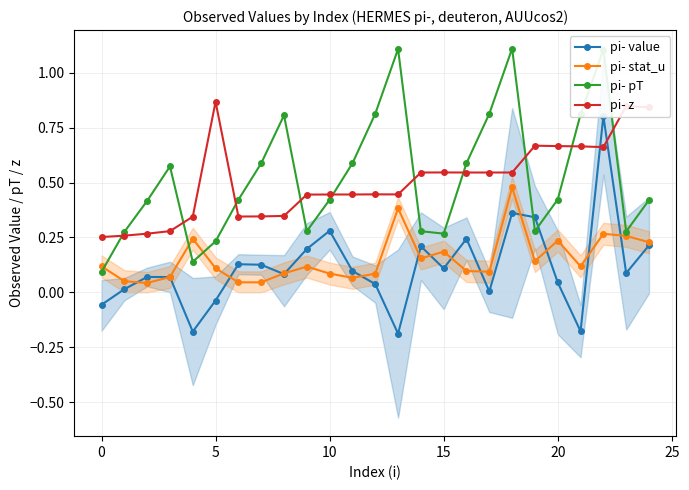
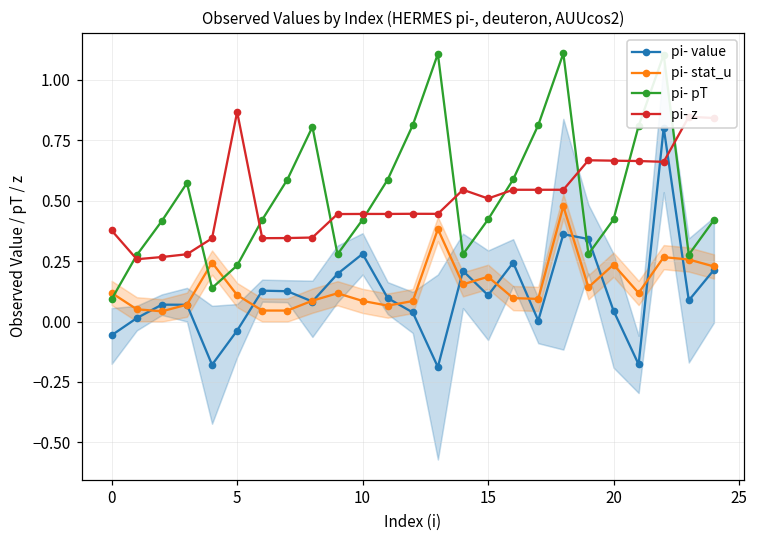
  {
    "pi- pT": {
      "0": 0.09,
      "5": 0.23,
      "10": 0.42,
-     "15": 0.27,
+     "15": 0.42,
      "20": 0.42
    },
    "pi- z": {
-     "0": 0.25,
+     "0": 0.38,
      "5": 0.87,
      "10": 0.45,
-     "15": 0.55,
+     "15": 0.51,
      "20": 0.67
    }
  }
